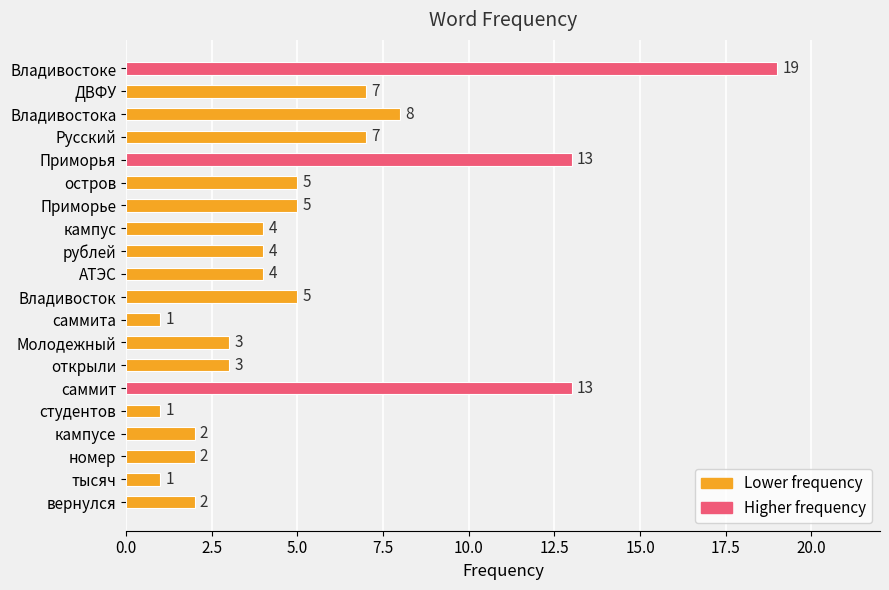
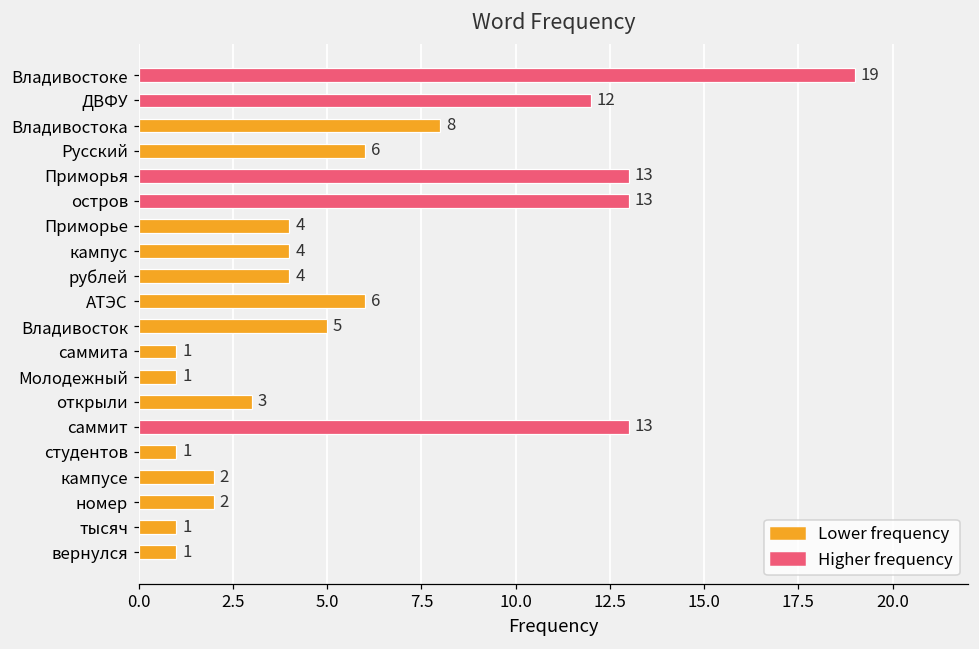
  {
    "Владивостоке": 19,
-   "ДВФУ": 7,
+   "ДВФУ": 12,
    "Владивостока": 8,
-   "Русский": 7,
+   "Русский": 6,
    "Приморья": 13,
-   "остров": 5,
-   "Приморье": 5,
+   "остров": 13,
+   "Приморье": 4,
    "кампус": 4,
    "рублей": 4,
-   "АТЭС": 4,
+   "АТЭС": 6,
    "Владивосток": 5,
    "саммита": 1,
-   "Молодежный": 3,
+   "Молодежный": 1,
    "открыли": 3,
    "саммит": 13,
    "студентов": 1,
    "кампусе": 2,
    "номер": 2,
    "тысяч": 1,
-   "вернулся": 2
+   "вернулся": 1
  }
